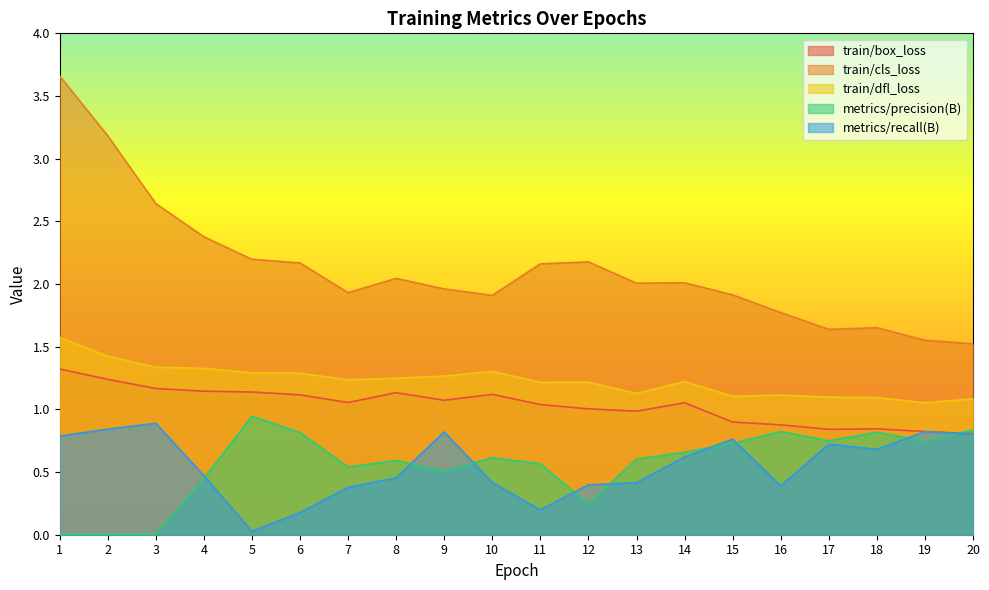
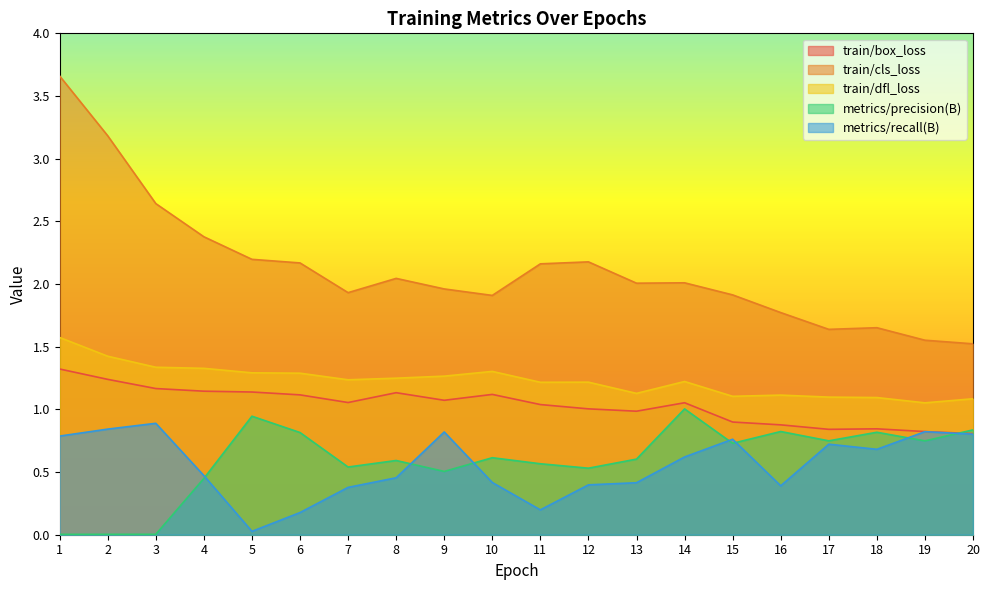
  {
    "train/dfl_loss": {
      "1": 1.57,
      "2": 1.42,
      "3": 1.34,
      "4": 1.33,
      "5": 1.29,
      "6": 1.29,
      "7": 1.24,
      "8": 1.25,
      "9": 1.27,
      "10": 1.30,
      "11": 1.22,
      "12": 1.22,
      "13": 1.13,
      "14": 1.22,
      "15": 1.10,
      "16": 1.11,
      "17": 1.10,
      "18": 1.09,
      "19": 1.05,
      "20": 1.08
    },
    "metrics/precision(B)": {
      "1": 0.00,
      "2": 0.00,
      "3": 0.00,
      "4": 0.45,
      "5": 0.95,
      "6": 0.82,
      "7": 0.54,
      "8": 0.59,
      "9": 0.50,
      "10": 0.61,
      "11": 0.57,
-     "12": 0.25,
+     "12": 0.53,
      "13": 0.60,
-     "14": 0.66,
+     "14": 1.00,
      "15": 0.73,
      "16": 0.82,
      "17": 0.75,
      "18": 0.82,
      "19": 0.75,
      "20": 0.84
    },
    "metrics/recall(B)": {
      "1": 0.79,
      "2": 0.84,
      "3": 0.89,
      "4": 0.47,
      "5": 0.03,
      "6": 0.18,
      "7": 0.38,
      "8": 0.45,
      "9": 0.82,
      "10": 0.42,
      "11": 0.20,
      "12": 0.40,
      "13": 0.41,
      "14": 0.62,
      "15": 0.76,
      "16": 0.39,
      "17": 0.72,
      "18": 0.68
    }
  }
